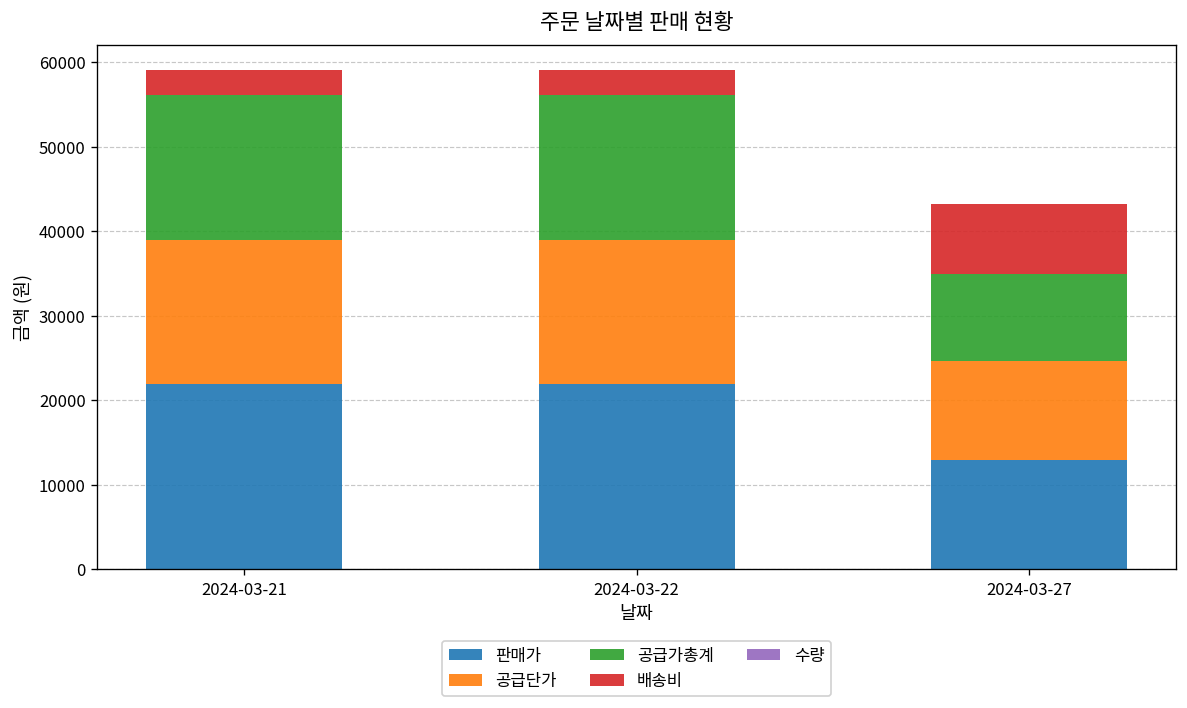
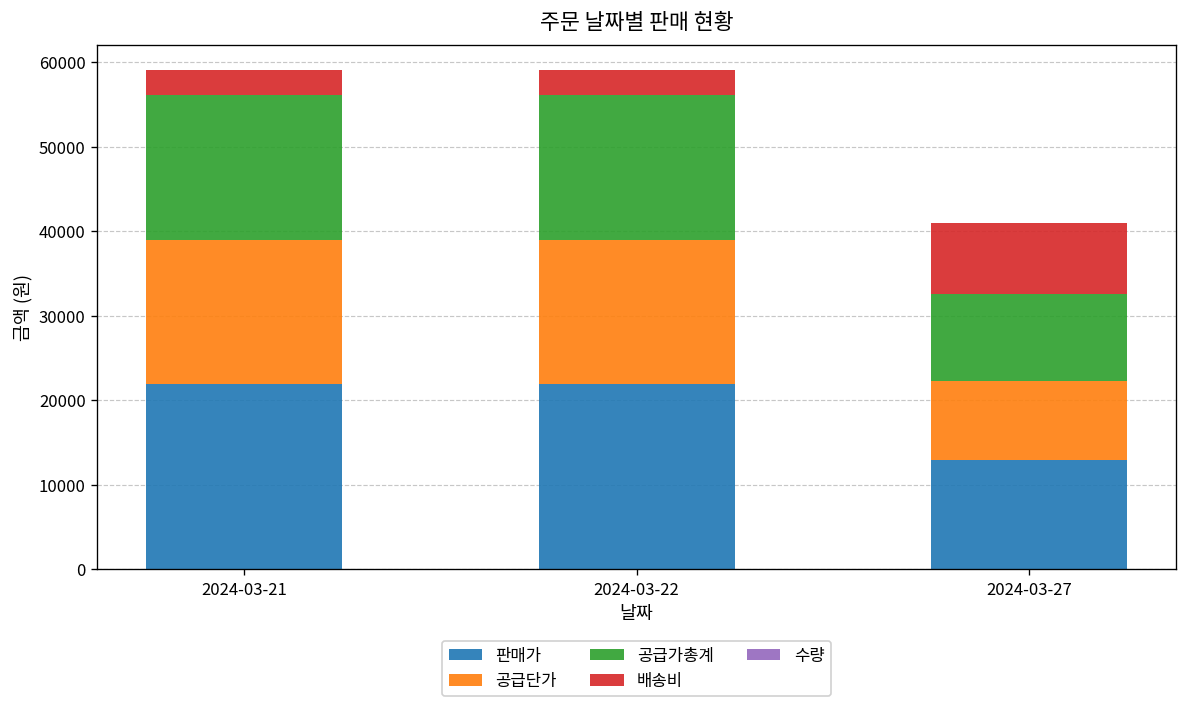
  {
    "판매가": {
      "2024-03-21": 22000,
      "2024-03-22": 22000,
      "2024-03-27": 13000
    },
    "공급단가": {
      "2024-03-21": 17000,
      "2024-03-22": 17000,
-     "2024-03-27": 12000
+     "2024-03-27": 9000
    },
    "공급가총계": {
      "2024-03-21": 17000,
      "2024-03-22": 17000,
      "2024-03-27": 10000
    },
    "수량": {
      "2024-03-21": 3000,
      "2024-03-22": 3000,
      "2024-03-27": 8000
    }
  }
